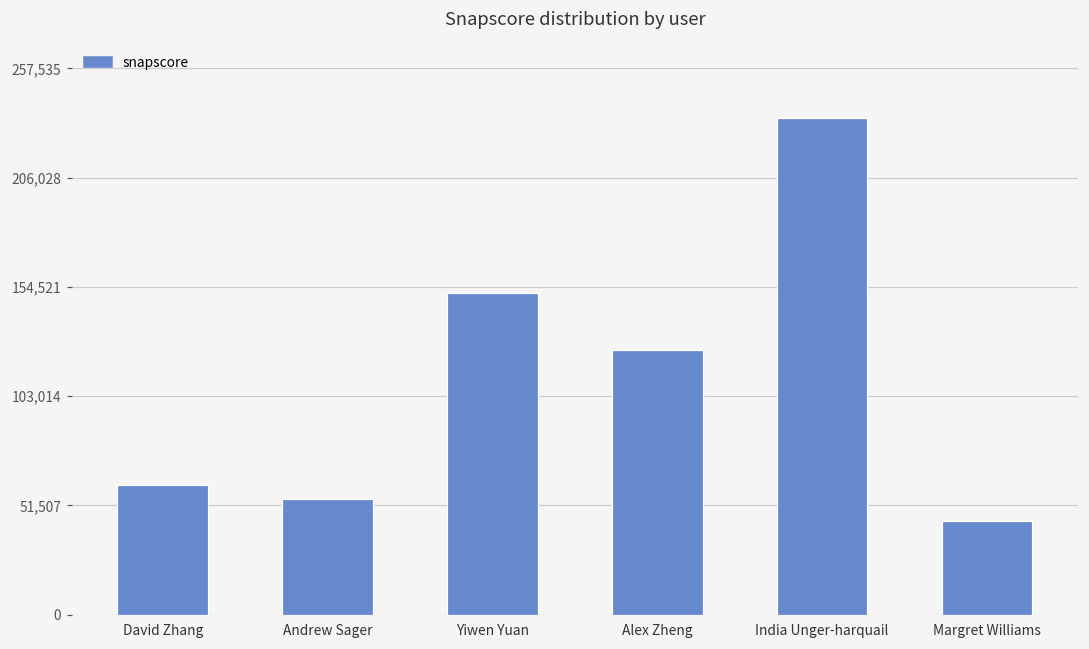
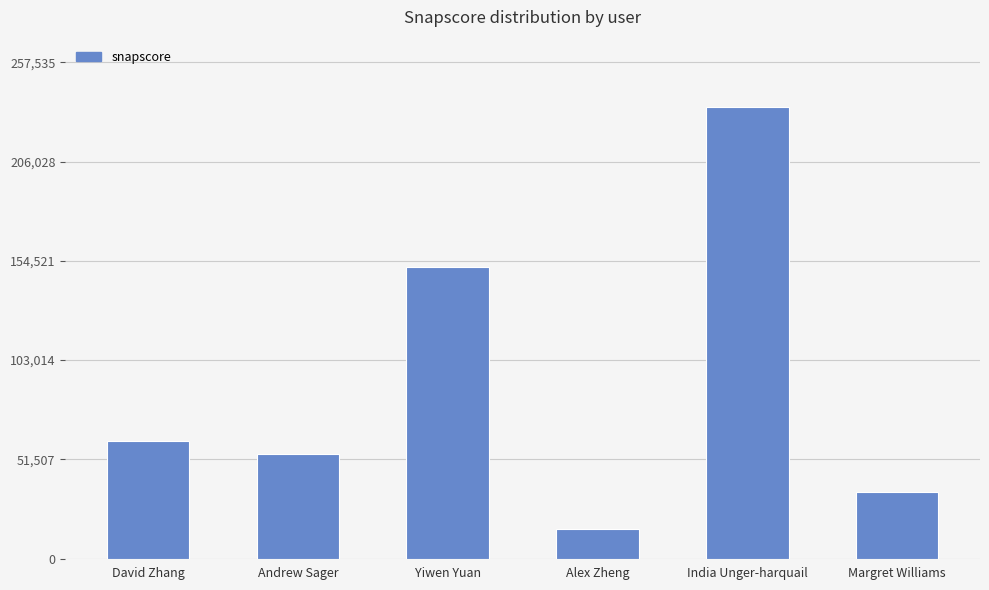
  {
    "David Zhang": "61,000",
    "Andrew Sager": "54,000",
    "Yiwen Yuan": "152,000",
-   "Alex Zheng": "125,000",
+   "Alex Zheng": "15,000",
    "India Unger-harquail": "234,000",
-   "Margret Williams": "44,000"
+   "Margret Williams": "34,000"
  }
